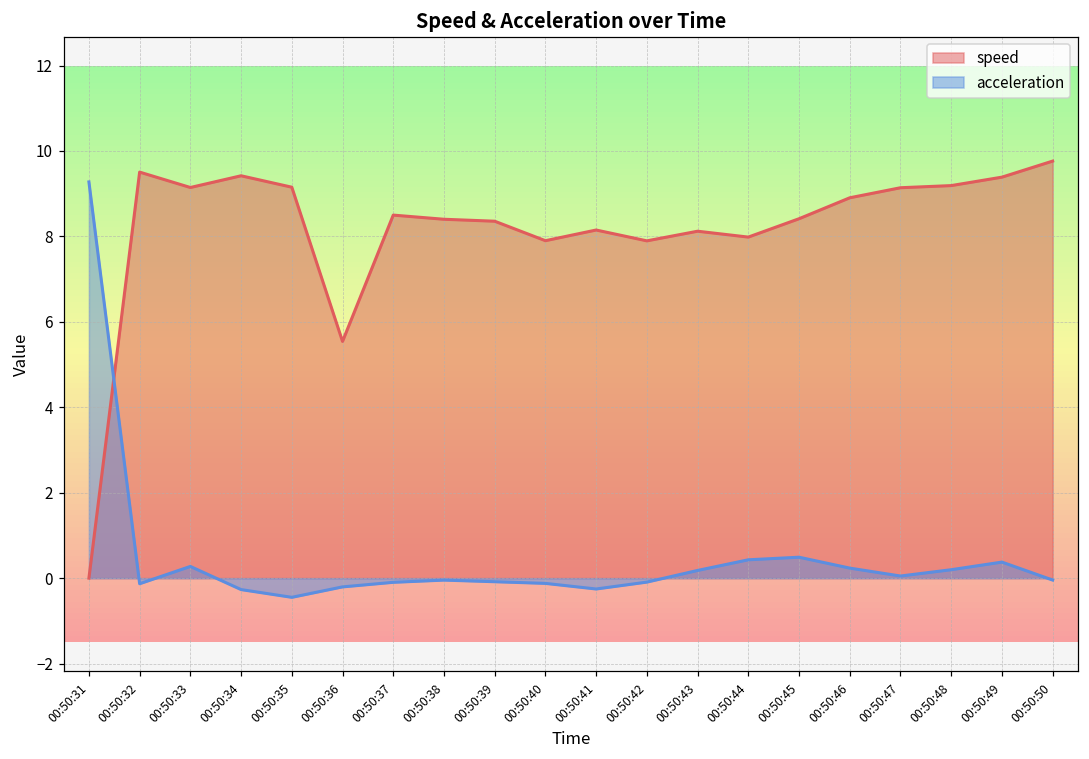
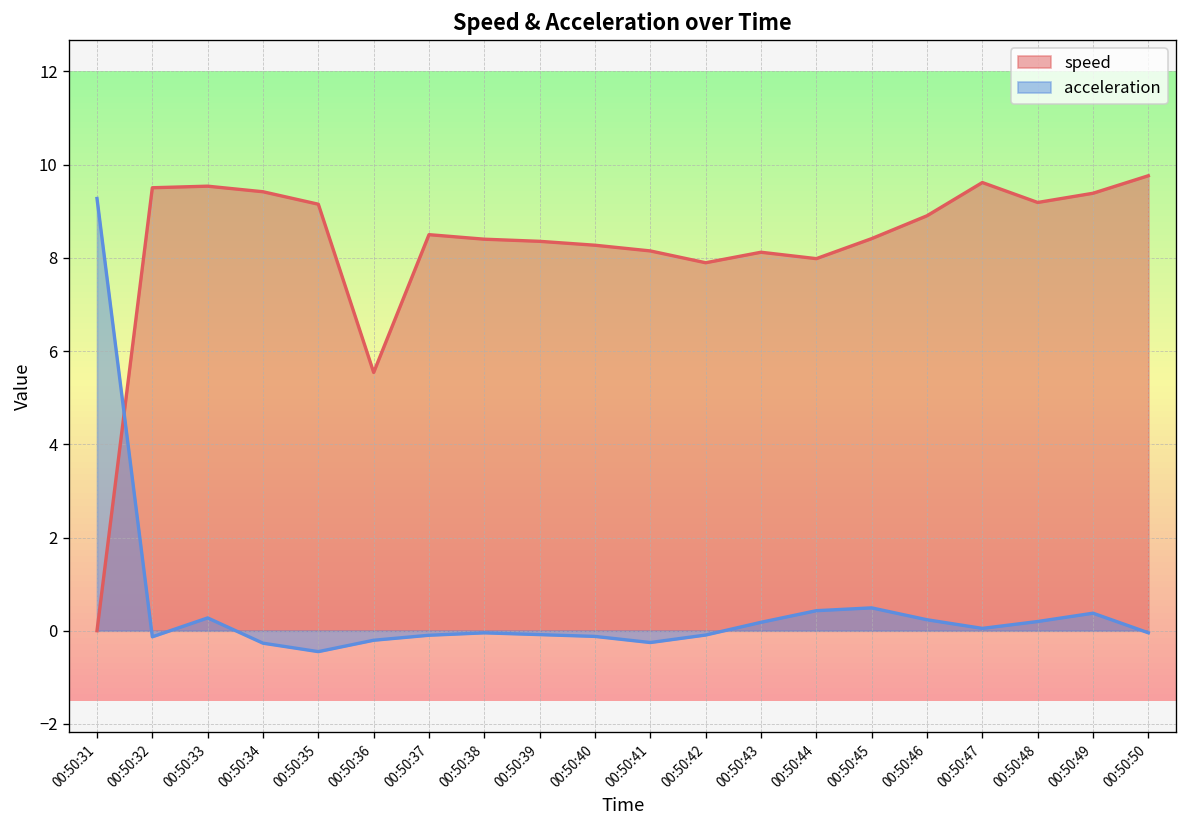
  {
    "speed": {
      "00:50:31": 0.0,
      "00:50:32": 9.5,
-     "00:50:33": 9.1,
+     "00:50:33": 9.5,
      "00:50:34": 9.4,
      "00:50:35": 9.2,
      "00:50:36": 5.5,
      "00:50:37": 8.5,
      "00:50:38": 8.4,
      "00:50:39": 8.4,
-     "00:50:40": 7.9,
+     "00:50:40": 8.3,
      "00:50:41": 8.1,
      "00:50:42": 7.9,
      "00:50:43": 8.1,
      "00:50:44": 8.0,
      "00:50:45": 8.4,
      "00:50:46": 8.9,
-     "00:50:47": 9.1,
+     "00:50:47": 9.6,
      "00:50:48": 9.2,
      "00:50:49": 9.4,
      "00:50:50": 9.8
    }
  }
